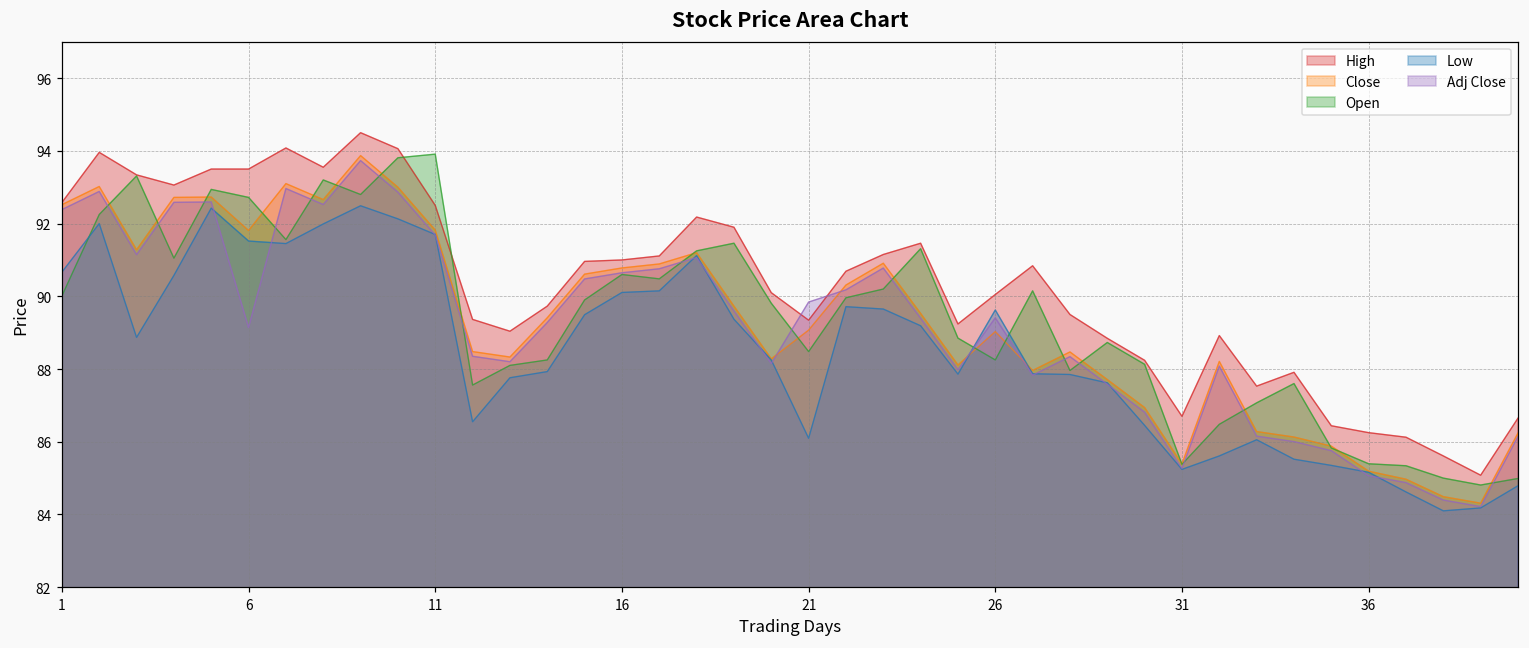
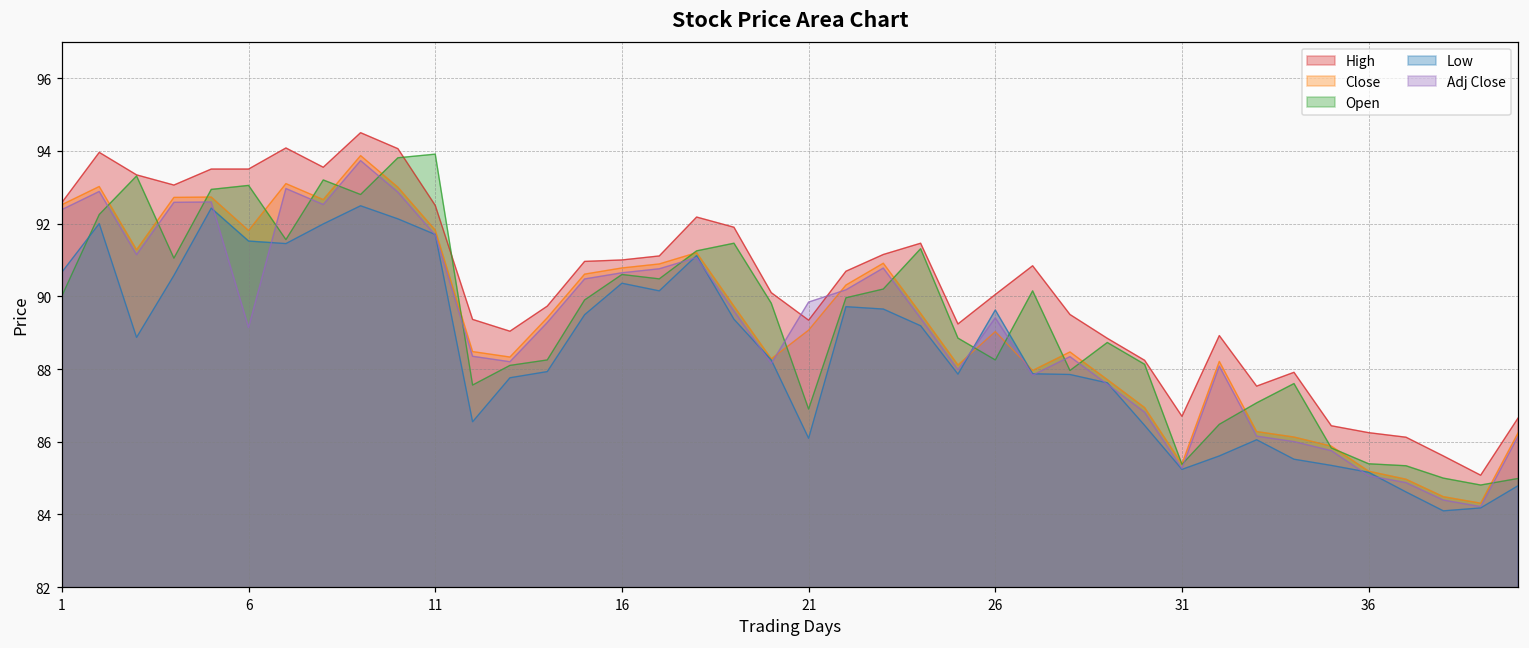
  {
    "Open": {
      "1": 90.0,
-     "6": 92.7,
+     "6": 93.1,
      "11": 93.9,
-     "21": 88.5,
+     "21": 86.9,
      "26": 88.3,
      "36": 85.4
    },
    "Low": {
      "1": 90.7,
      "6": 91.5,
-     "16": 90.1,
+     "16": 90.4,
      "21": 86.1,
      "26": 89.6
    },
    "Adj Close": {
      "1": 92.4,
      "6": 89.1,
      "21": 89.8,
      "26": 89.4,
      "36": 85.1
    }
  }
